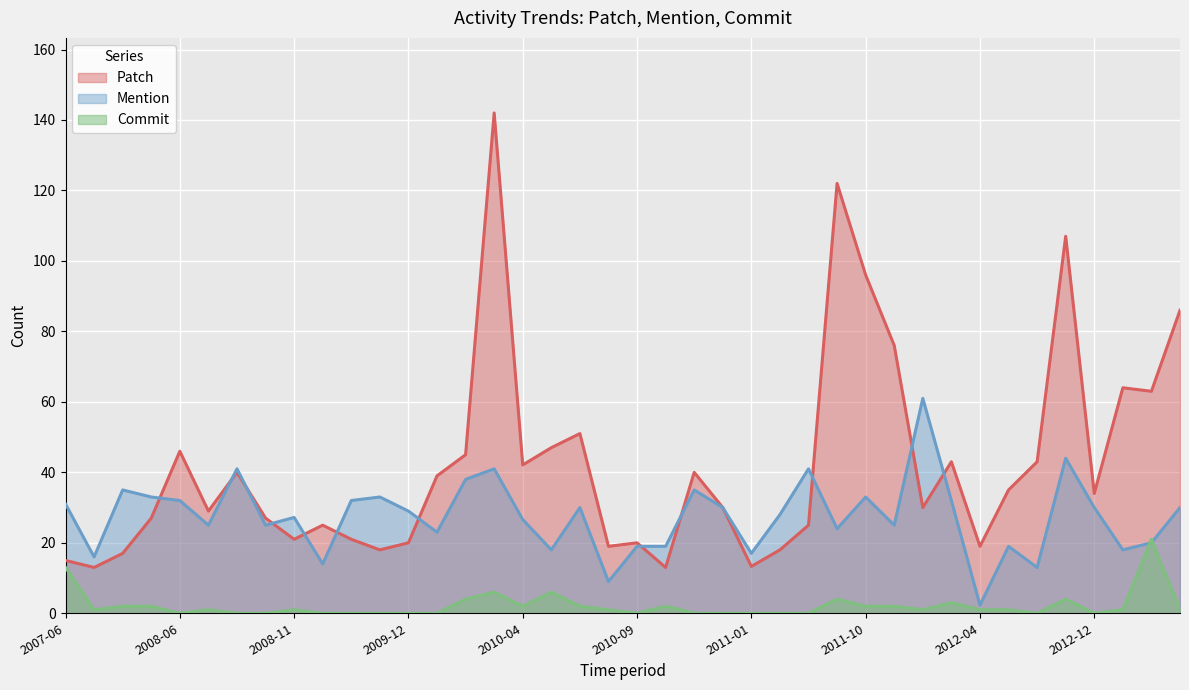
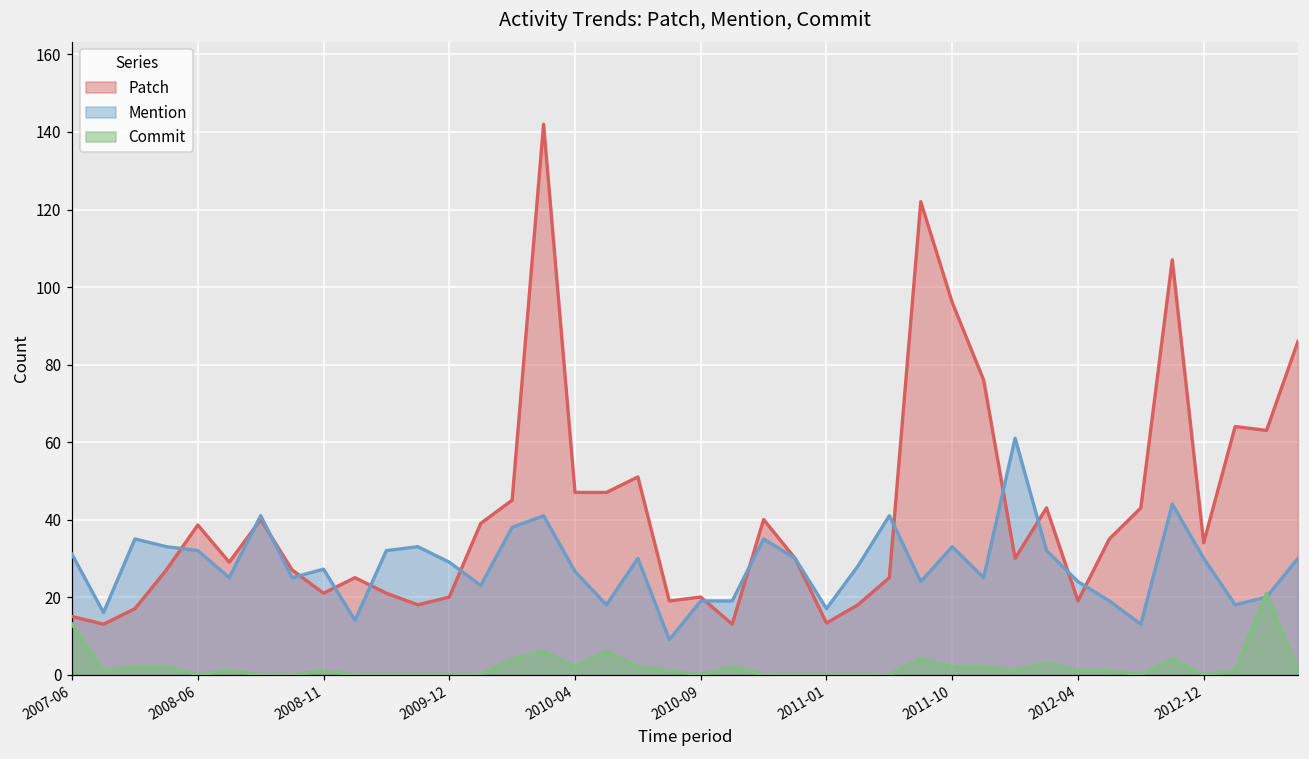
  {
    "Patch": {
      "2007-06": 15,
-     "2008-06": 46,
+     "2008-06": 39,
      "2008-11": 21,
      "2009-12": 20,
-     "2010-04": 42,
+     "2010-04": 47,
      "2010-09": 20,
      "2011-01": 13,
      "2011-10": 96,
      "2012-04": 19,
      "2012-12": 34
    },
    "Mention": {
      "2007-06": 31,
      "2008-06": 32,
      "2008-11": 27,
      "2009-12": 29,
      "2010-04": 27,
      "2010-09": 19,
      "2011-01": 17,
      "2011-10": 33,
-     "2012-04": 2,
+     "2012-04": 24,
      "2012-12": 30
    },
    "Commit": {
      "2007-06": 13,
      "2008-06": 0,
      "2008-11": 1,
      "2009-12": 0,
      "2010-04": 2,
      "2010-09": 0,
      "2011-01": 0,
      "2011-10": 2,
      "2012-04": 1,
      "2012-12": 0
    }
  }
